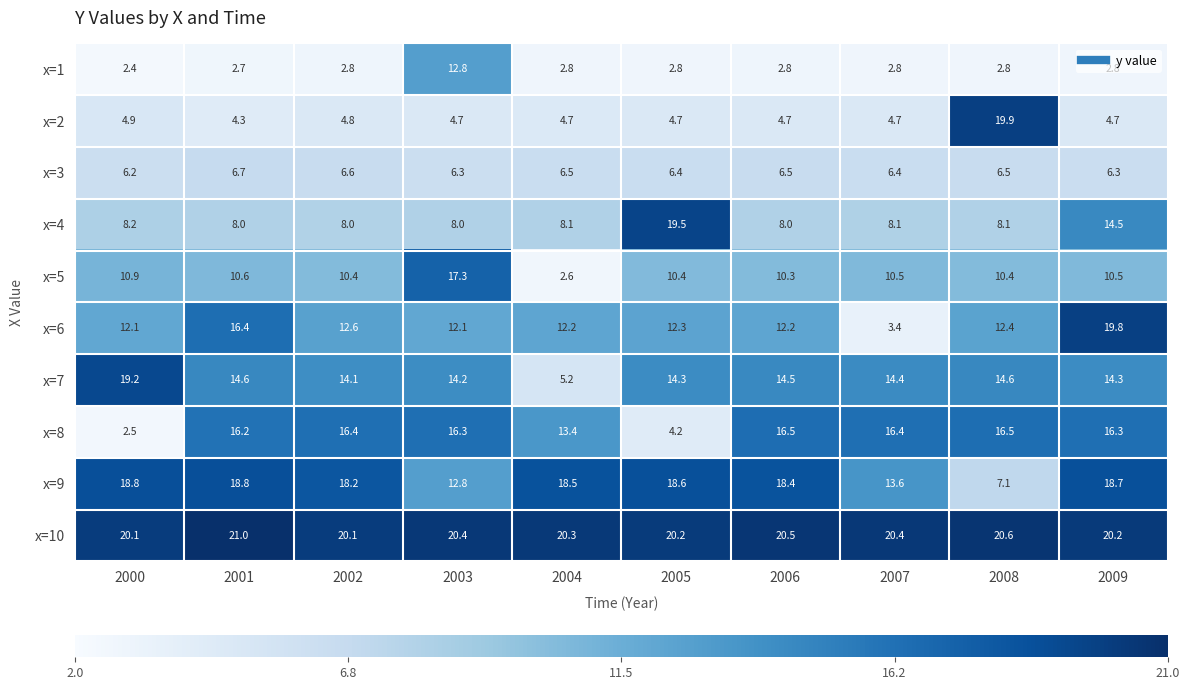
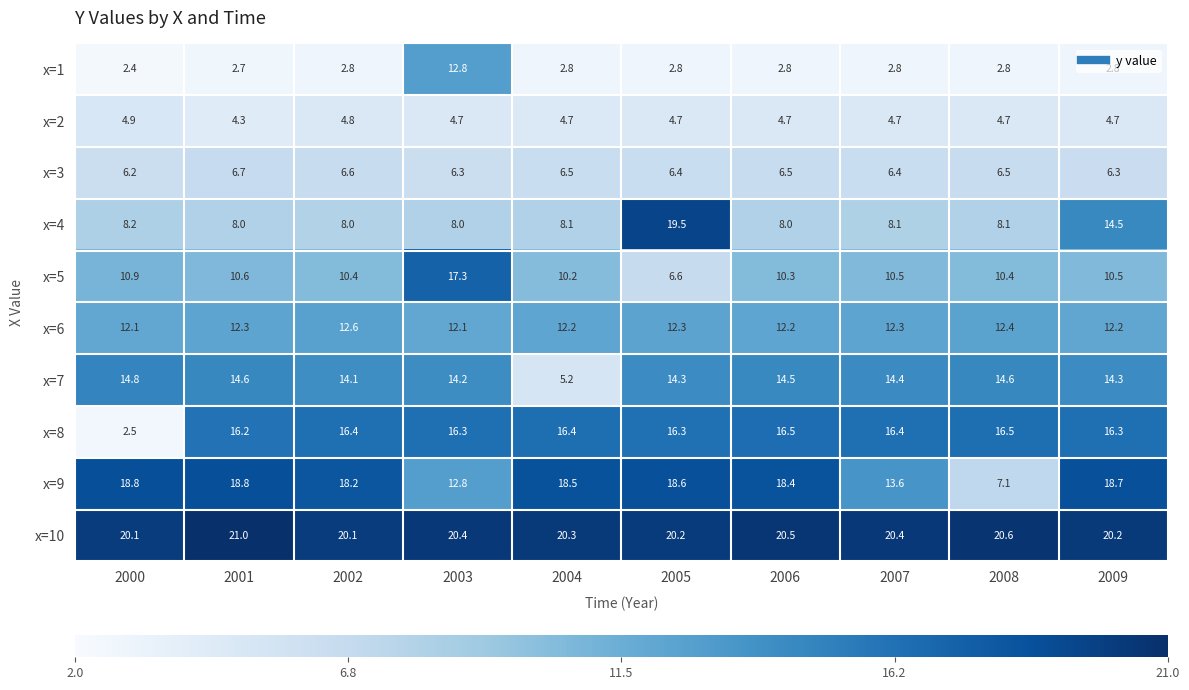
  {
    "x=1": {
      "2000": 2.4,
      "2001": 2.7,
      "2002": 2.8,
      "2003": 12.8,
      "2004": 2.8,
      "2005": 2.8,
      "2006": 2.8,
      "2007": 2.8,
      "2008": 2.8
    },
    "x=2": {
      "2000": 4.9,
      "2001": 4.3,
      "2002": 4.8,
      "2003": 4.7,
      "2004": 4.7,
      "2005": 4.7,
      "2006": 4.7,
      "2007": 4.7,
-     "2008": 19.9,
+     "2008": 4.7,
      "2009": 4.7
    },
    "x=3": {
      "2000": 6.2,
      "2001": 6.7,
      "2002": 6.6,
      "2003": 6.3,
      "2004": 6.5,
      "2005": 6.4,
      "2006": 6.5,
      "2007": 6.4,
      "2008": 6.5,
      "2009": 6.3
    },
    "x=4": {
      "2000": 8.2,
      "2001": 8.0,
      "2002": 8.0,
      "2003": 8.0,
      "2004": 8.1,
      "2005": 19.5,
      "2006": 8.0,
      "2007": 8.1,
      "2008": 8.1,
      "2009": 14.5
    },
    "x=5": {
      "2000": 10.9,
      "2001": 10.6,
      "2002": 10.4,
      "2003": 17.3,
-     "2004": 2.6,
-     "2005": 10.4,
+     "2004": 10.2,
+     "2005": 6.6,
      "2006": 10.3,
      "2007": 10.5,
      "2008": 10.4,
      "2009": 10.5
    },
    "x=6": {
      "2000": 12.1,
-     "2001": 16.4,
+     "2001": 12.3,
      "2002": 12.6,
      "2003": 12.1,
      "2004": 12.2,
      "2005": 12.3,
      "2006": 12.2,
-     "2007": 3.4,
+     "2007": 12.3,
      "2008": 12.4,
-     "2009": 19.8
+     "2009": 12.2
    },
    "x=7": {
-     "2000": 19.2,
+     "2000": 14.8,
      "2001": 14.6,
      "2002": 14.1,
      "2003": 14.2,
      "2004": 5.2,
      "2005": 14.3,
      "2006": 14.5,
      "2007": 14.4,
      "2008": 14.6,
      "2009": 14.3
    },
    "x=8": {
      "2000": 2.5,
      "2001": 16.2,
      "2002": 16.4,
      "2003": 16.3,
-     "2004": 13.4,
-     "2005": 4.2,
+     "2004": 16.4,
+     "2005": 16.3,
      "2006": 16.5,
      "2007": 16.4,
      "2008": 16.5,
      "2009": 16.3
    },
    "x=9": {
      "2000": 18.8,
      "2001": 18.8,
      "2002": 18.2,
      "2003": 12.8,
      "2004": 18.5,
      "2005": 18.6,
      "2006": 18.4,
      "2007": 13.6,
      "2008": 7.1,
      "2009": 18.7
    },
    "x=10": {
      "2000": 20.1,
      "2001": 21.0,
      "2002": 20.1,
      "2003": 20.4,
      "2004": 20.3,
      "2005": 20.2,
      "2006": 20.5,
      "2007": 20.4,
      "2008": 20.6,
      "2009": 20.2
    }
  }
